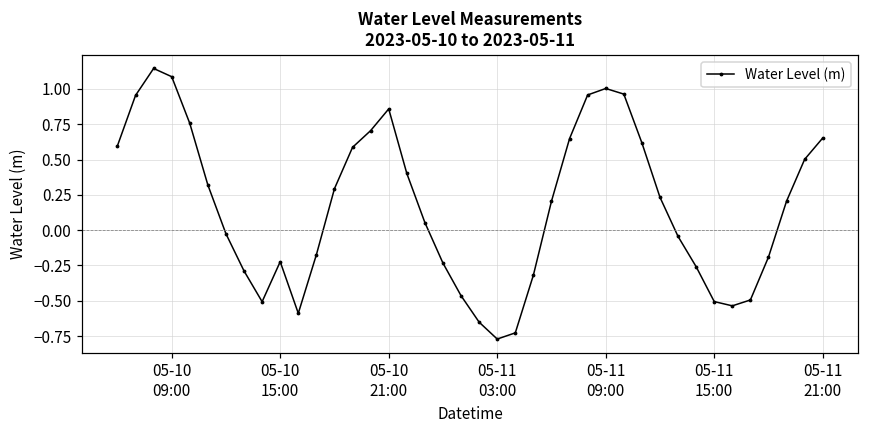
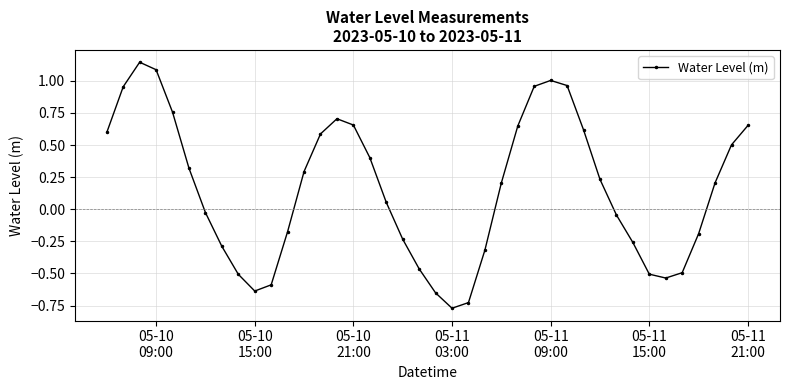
  {
    "05-10 09:00": 1.09,
-   "05-10 15:00": -0.22,
-   "05-10 21:00": 0.86,
+   "05-10 15:00": -0.64,
+   "05-10 21:00": 0.66,
    "05-11 03:00": -0.77,
    "05-11 09:00": 1.00,
    "05-11 15:00": -0.51,
    "05-11 21:00": 0.65
  }
